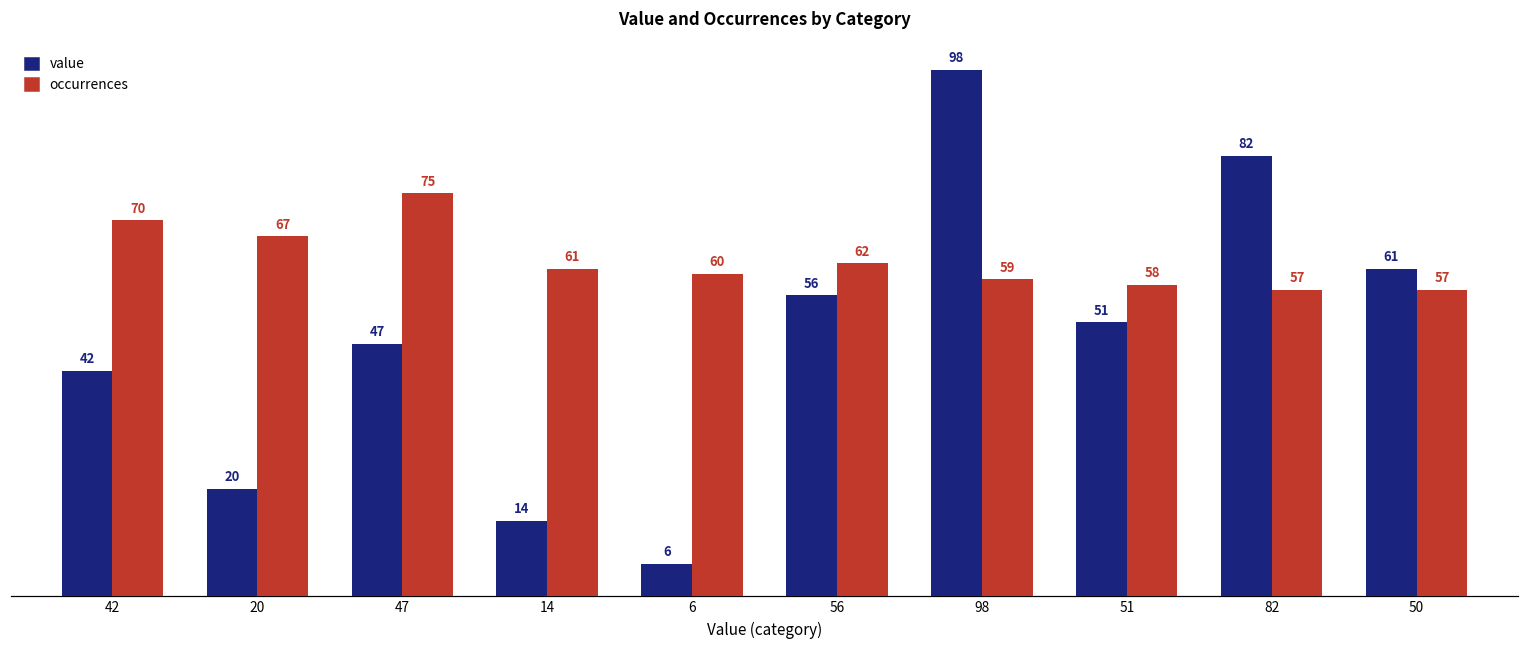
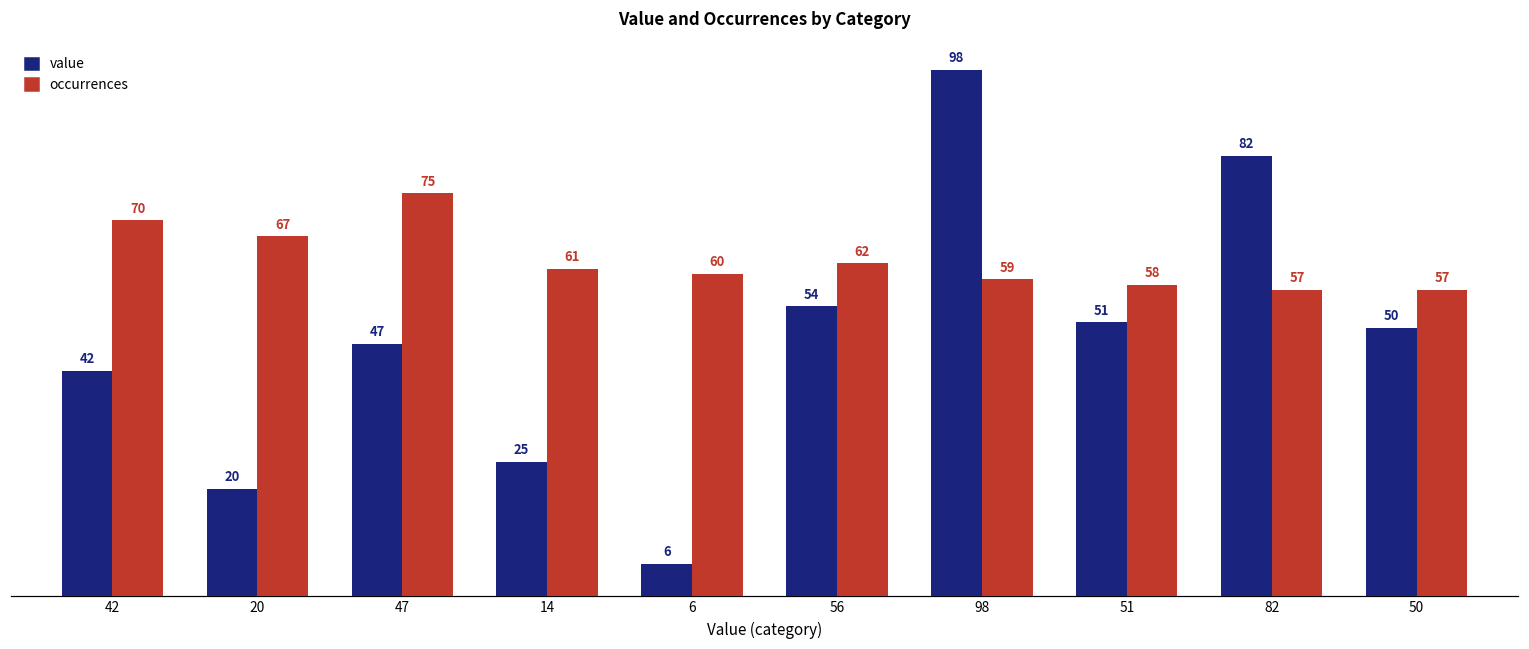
  {
    "value": {
      "42": 42,
      "20": 20,
      "47": 47,
-     "14": 14,
+     "14": 25,
      "6": 6,
-     "56": 56,
+     "56": 54,
      "98": 98,
      "51": 51,
      "82": 82,
-     "50": 61
+     "50": 50
    },
    "occurrences": {
      "42": 70,
      "20": 67,
      "47": 75,
      "14": 61,
      "6": 60,
      "56": 62,
      "98": 59,
      "51": 58,
      "82": 57,
      "50": 57
    }
  }
